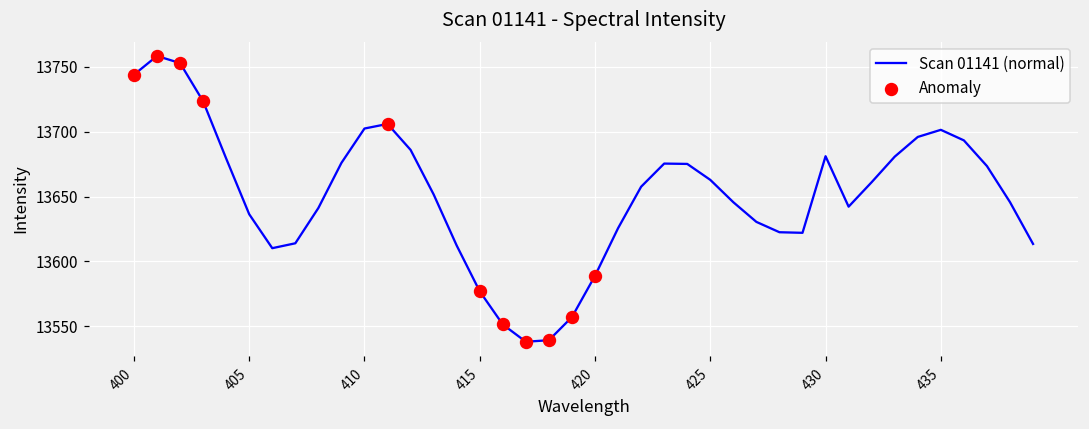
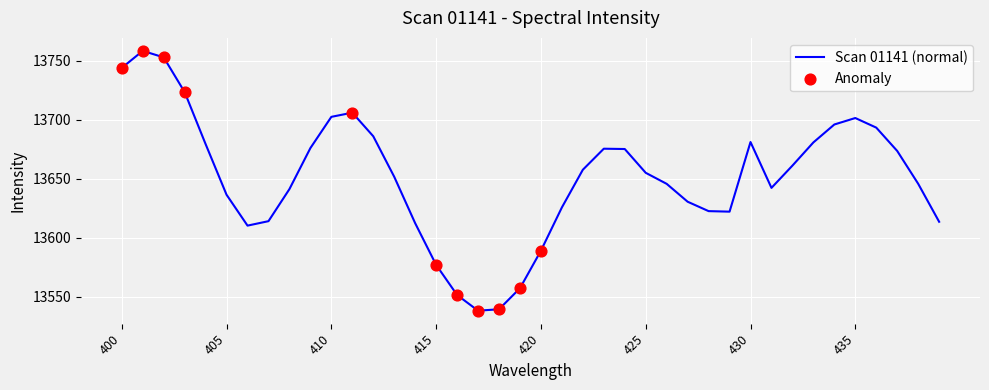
  {
    "Scan 01141 (normal)": {
      "405": 13636,
      "410": 13702,
-     "425": 13663,
+     "425": 13655,
      "430": 13681,
      "435": 13701
    }
  }
